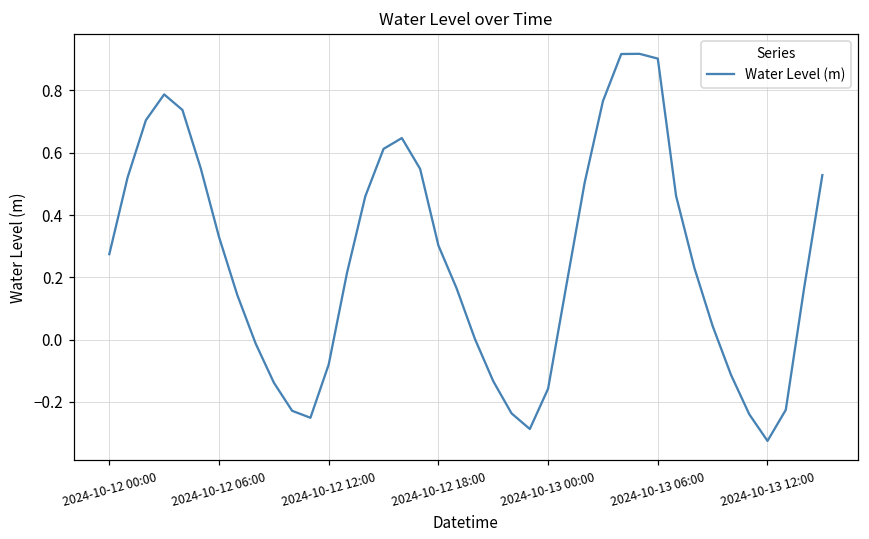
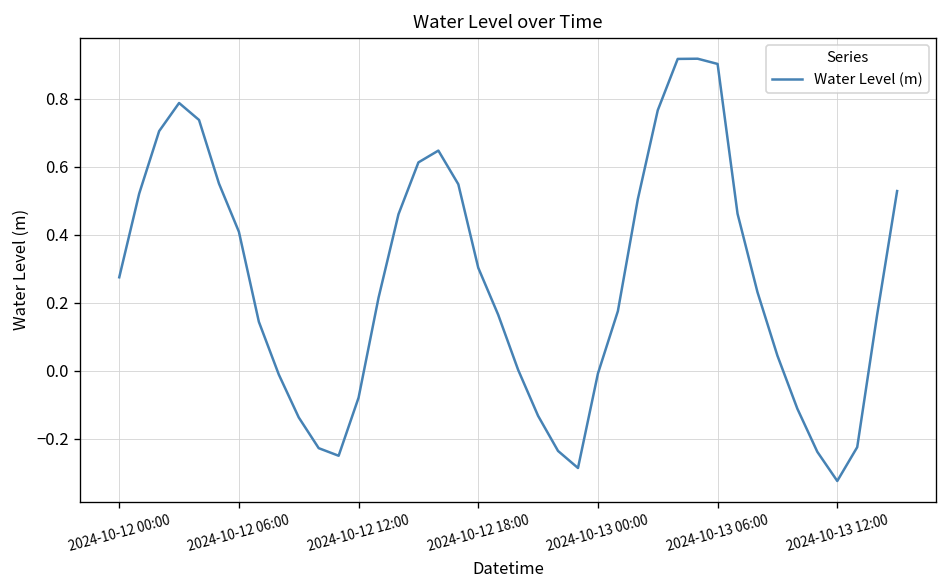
  {
    "2024-10-12 00:00": 0.27,
-   "2024-10-12 06:00": 0.33,
+   "2024-10-12 06:00": 0.41,
    "2024-10-12 12:00": -0.08,
    "2024-10-12 18:00": 0.30,
-   "2024-10-13 00:00": -0.16,
+   "2024-10-13 00:00": -0.01,
    "2024-10-13 06:00": 0.90,
    "2024-10-13 12:00": -0.32
  }
